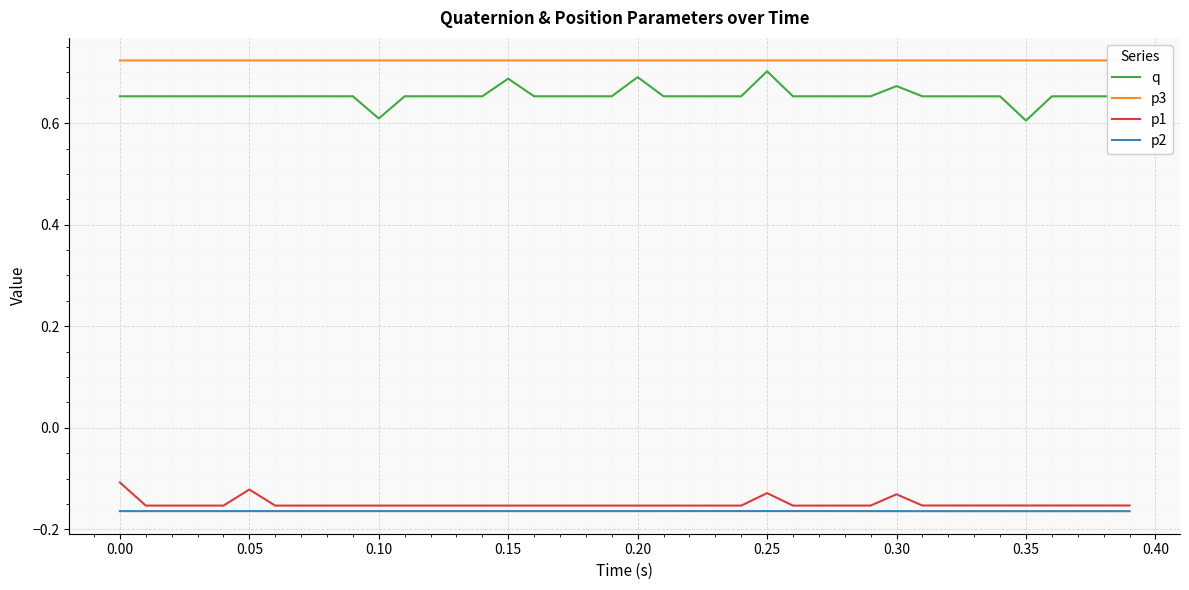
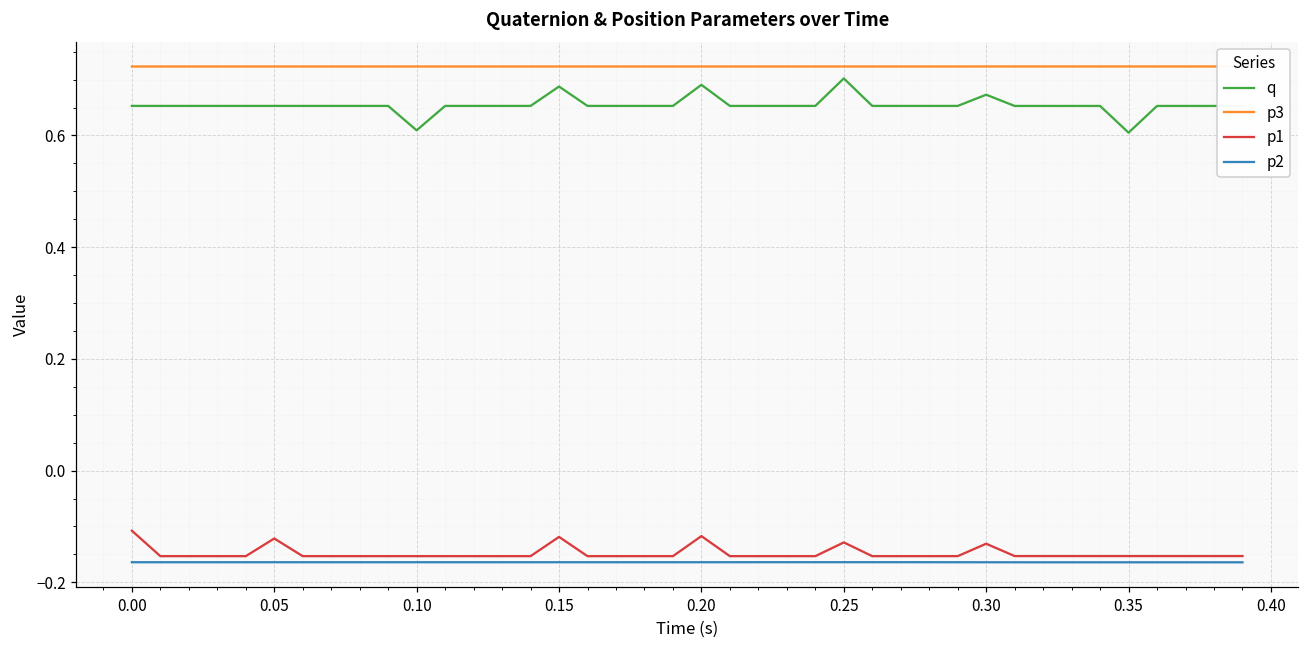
  {
    "q": {
      "0.00": 0.65,
      "0.05": 0.65,
      "0.10": 0.61,
      "0.15": 0.69,
      "0.20": 0.69,
      "0.25": 0.70,
      "0.30": 0.67,
      "0.35": 0.61
    },
    "p3": {
      "0.00": 0.72,
      "0.05": 0.72,
      "0.10": 0.72,
      "0.15": 0.72,
      "0.20": 0.72,
      "0.25": 0.72,
      "0.30": 0.72,
      "0.35": 0.72
    },
    "p1": {
      "0.00": -0.11,
      "0.05": -0.12,
      "0.10": -0.15,
-     "0.15": -0.15,
-     "0.20": -0.15,
+     "0.15": -0.12,
+     "0.20": -0.12,
      "0.25": -0.13,
      "0.30": -0.13,
      "0.35": -0.15
    },
    "p2": {
      "0.00": -0.16,
      "0.05": -0.16,
      "0.10": -0.16,
      "0.15": -0.16,
      "0.20": -0.16,
      "0.25": -0.16,
      "0.30": -0.16,
      "0.35": -0.16
    }
  }
